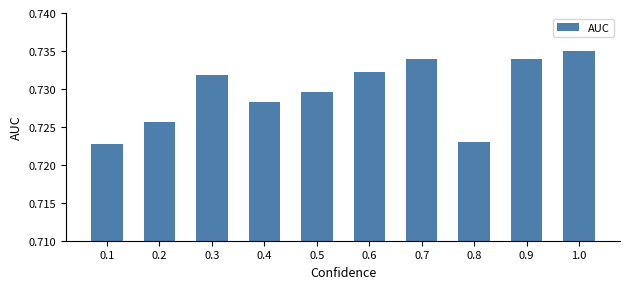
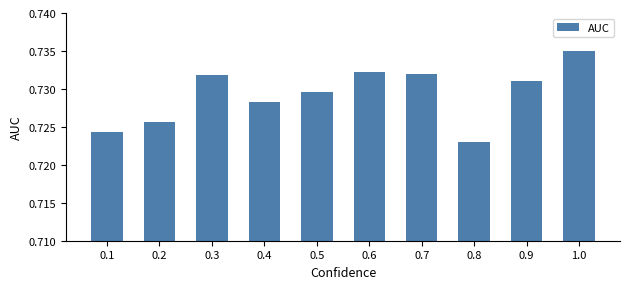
  {
-   "0.1": 0.723,
+   "0.1": 0.724,
    "0.2": 0.726,
    "0.3": 0.732,
    "0.4": 0.728,
    "0.5": 0.730,
    "0.6": 0.732,
-   "0.7": 0.734,
+   "0.7": 0.732,
    "0.8": 0.723,
-   "0.9": 0.734,
+   "0.9": 0.731,
    "1.0": 0.735
  }
